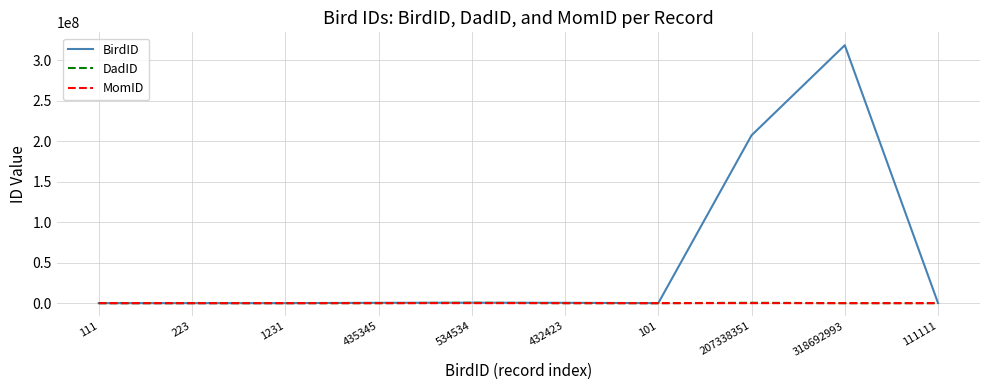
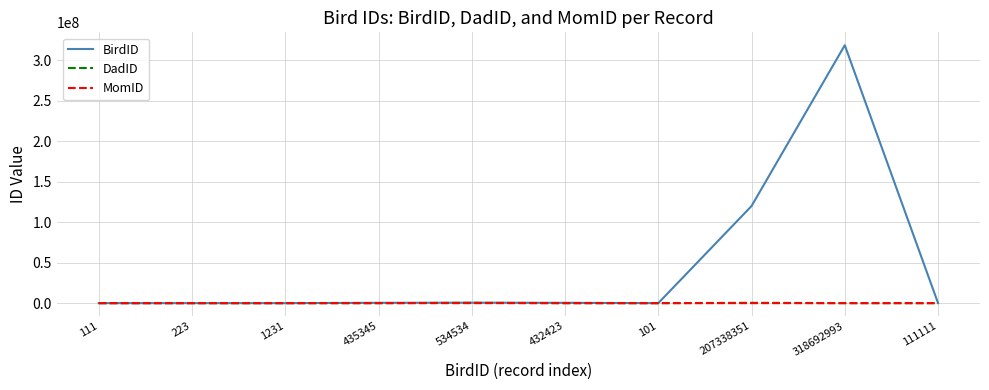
  {
    "BirdID": {
-     "207338351": 210000000,
+     "207338351": 120000000,
      "318692993": 320000000
    },
    "MomID": {
      "207338351": 0,
      "318692993": 0
    }
  }
